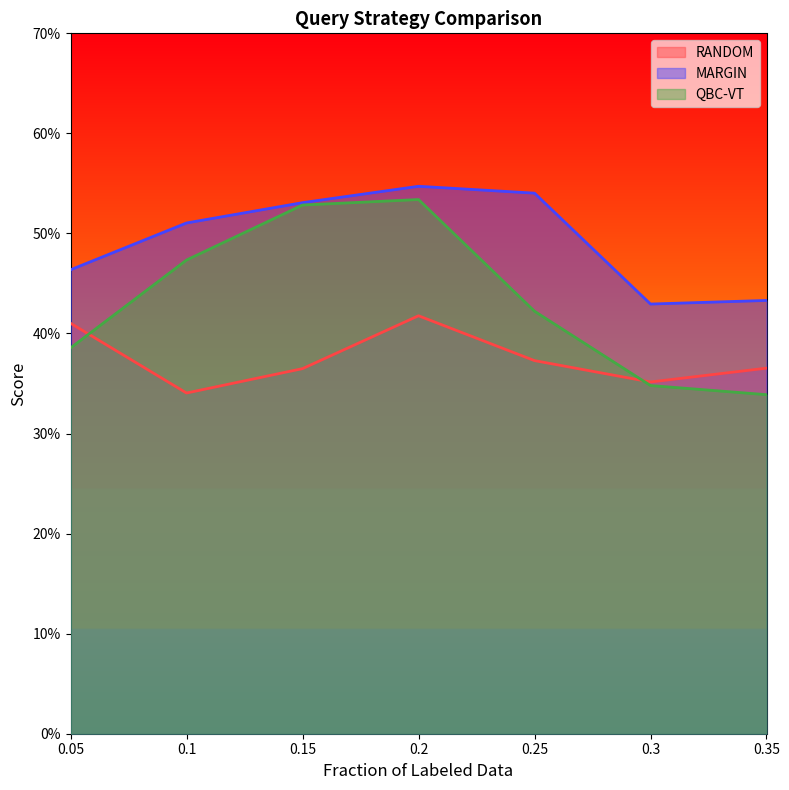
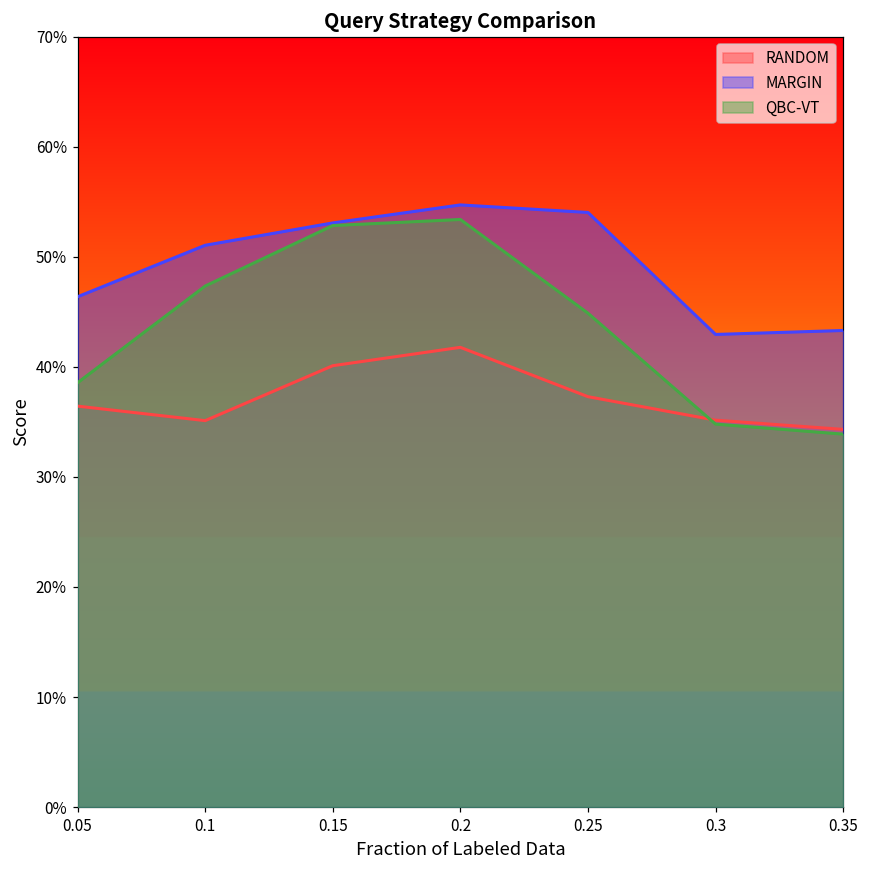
  {
    "RANDOM": {
-     "0.05": "41.0%",
-     "0.1": "34.1%",
-     "0.15": "36.5%",
+     "0.05": "36.4%",
+     "0.1": "35.1%",
+     "0.15": "40.1%",
      "0.2": "41.8%",
      "0.25": "37.3%",
      "0.3": "35.2%",
-     "0.35": "36.5%"
+     "0.35": "34.3%"
    },
    "MARGIN": {
      "0.05": "46.4%",
      "0.1": "51.0%",
      "0.2": "54.7%",
      "0.25": "54.0%",
      "0.3": "42.9%",
      "0.35": "43.3%"
    },
    "QBC-VT": {
      "0.05": "38.6%",
      "0.1": "47.3%",
      "0.2": "53.4%",
-     "0.25": "42.2%",
+     "0.25": "44.9%",
      "0.3": "34.8%",
      "0.35": "33.9%"
    }
  }
